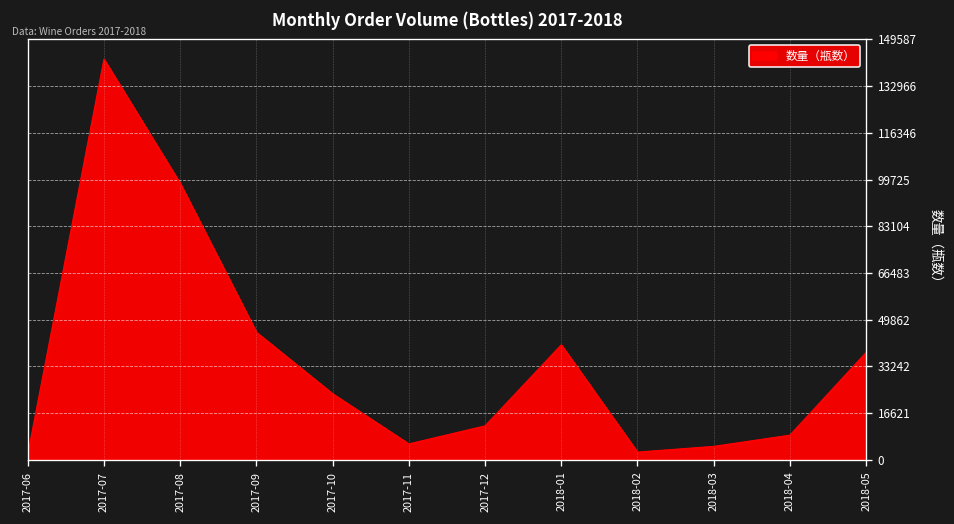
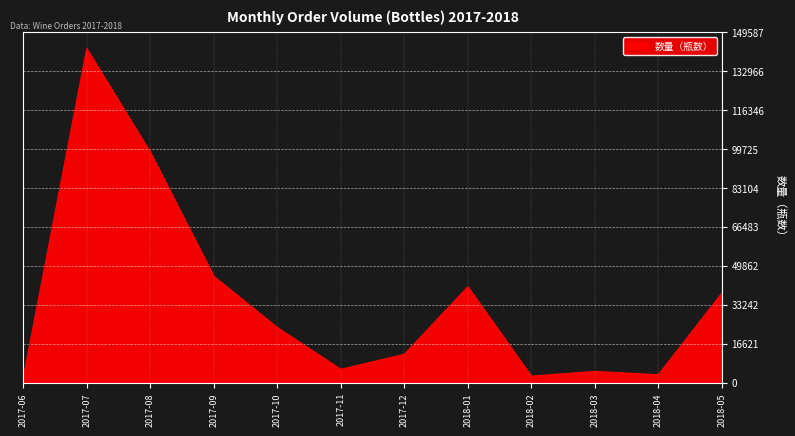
  {
    "2017-06": 2000,
    "2017-07": 142000,
    "2017-08": 98000,
    "2017-09": 45000,
    "2017-10": 24000,
    "2017-11": 6000,
    "2017-12": 12000,
    "2018-01": 41000,
    "2018-02": 3000,
    "2018-03": 5000,
-   "2018-04": 9000,
+   "2018-04": 3000,
    "2018-05": 38000
  }
